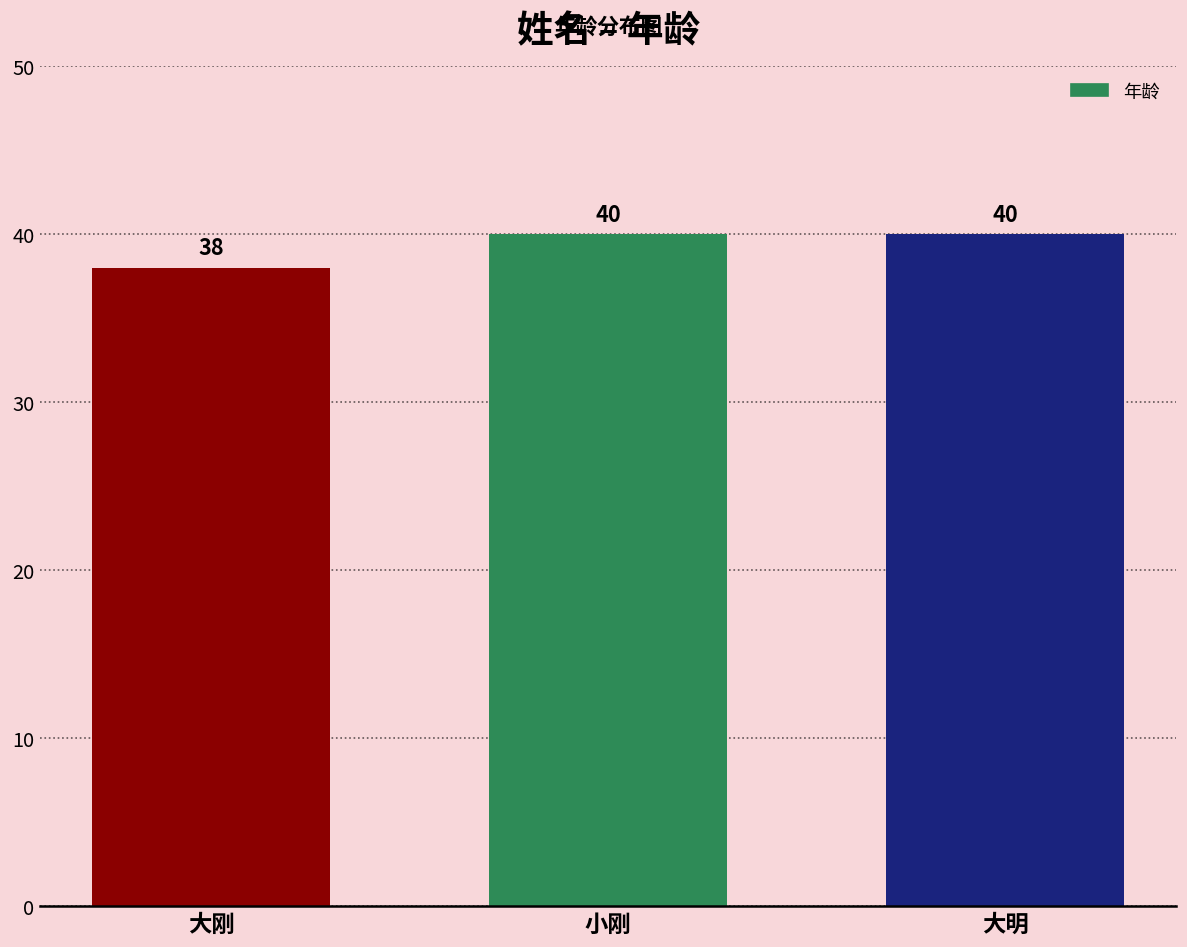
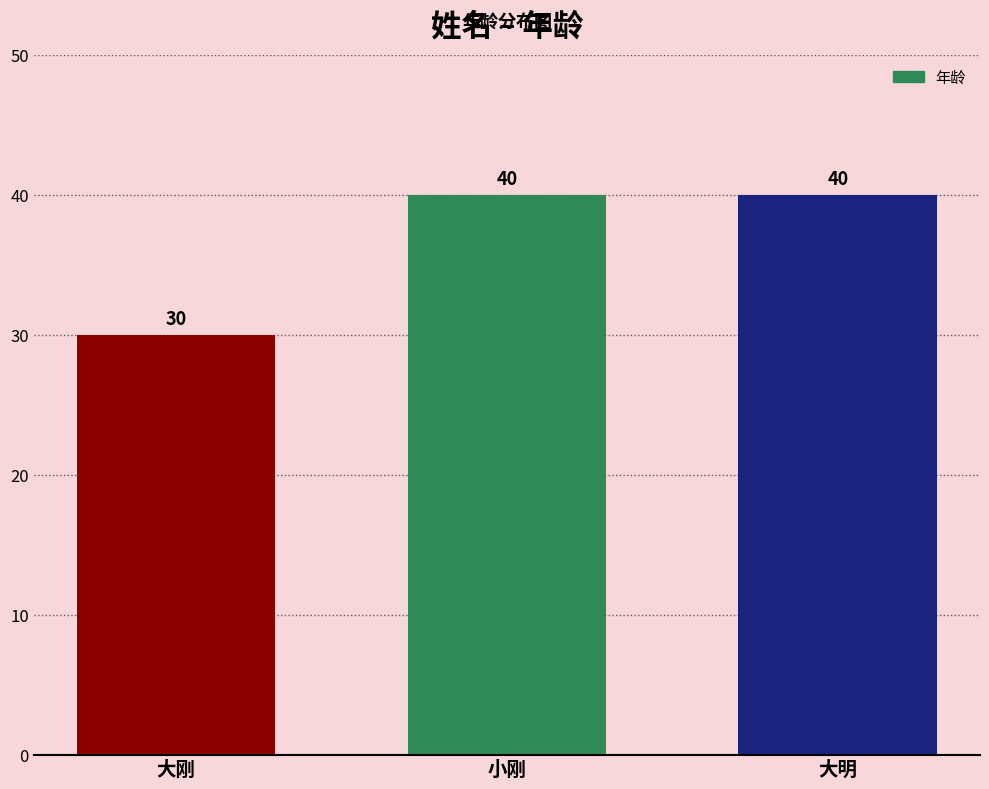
  {
-   "大刚": 38,
+   "大刚": 30,
    "小刚": 40,
    "大明": 40
  }
